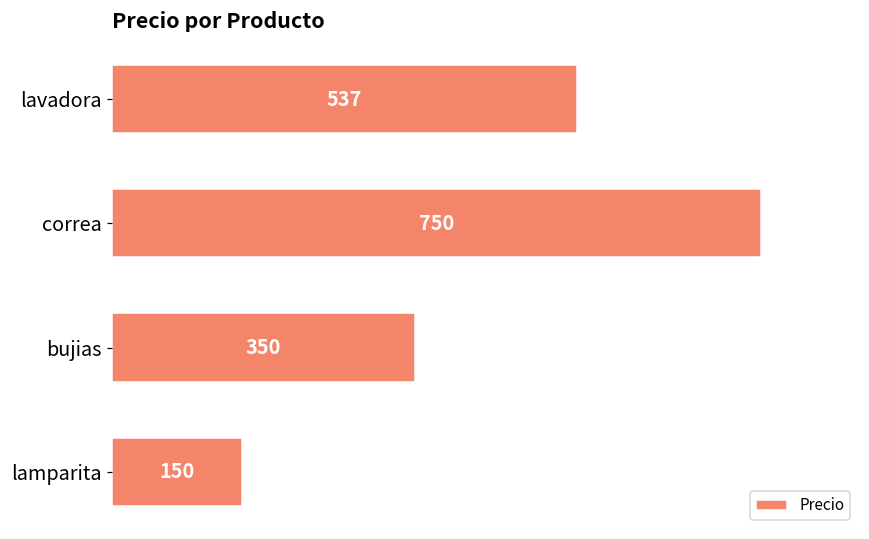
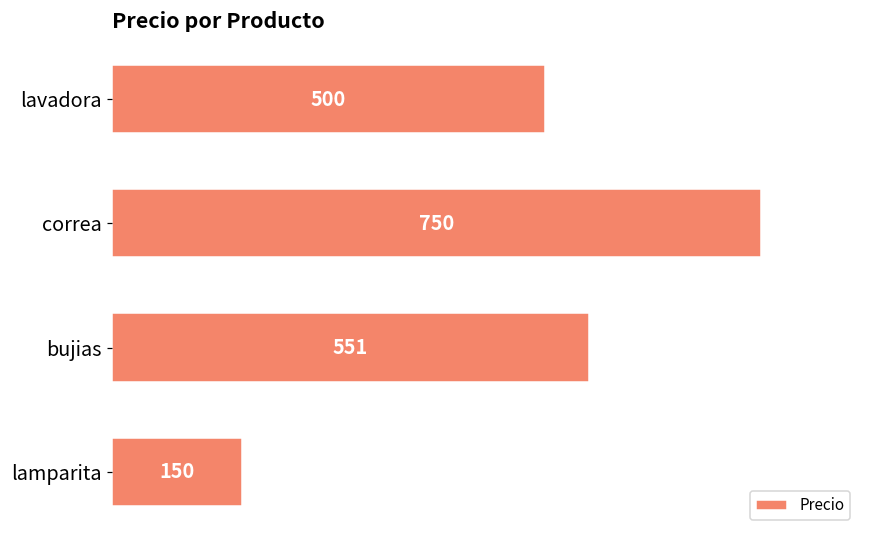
  {
-   "lavadora": 537,
+   "lavadora": 500,
    "correa": 750,
-   "bujias": 350,
+   "bujias": 551,
    "lamparita": 150
  }
